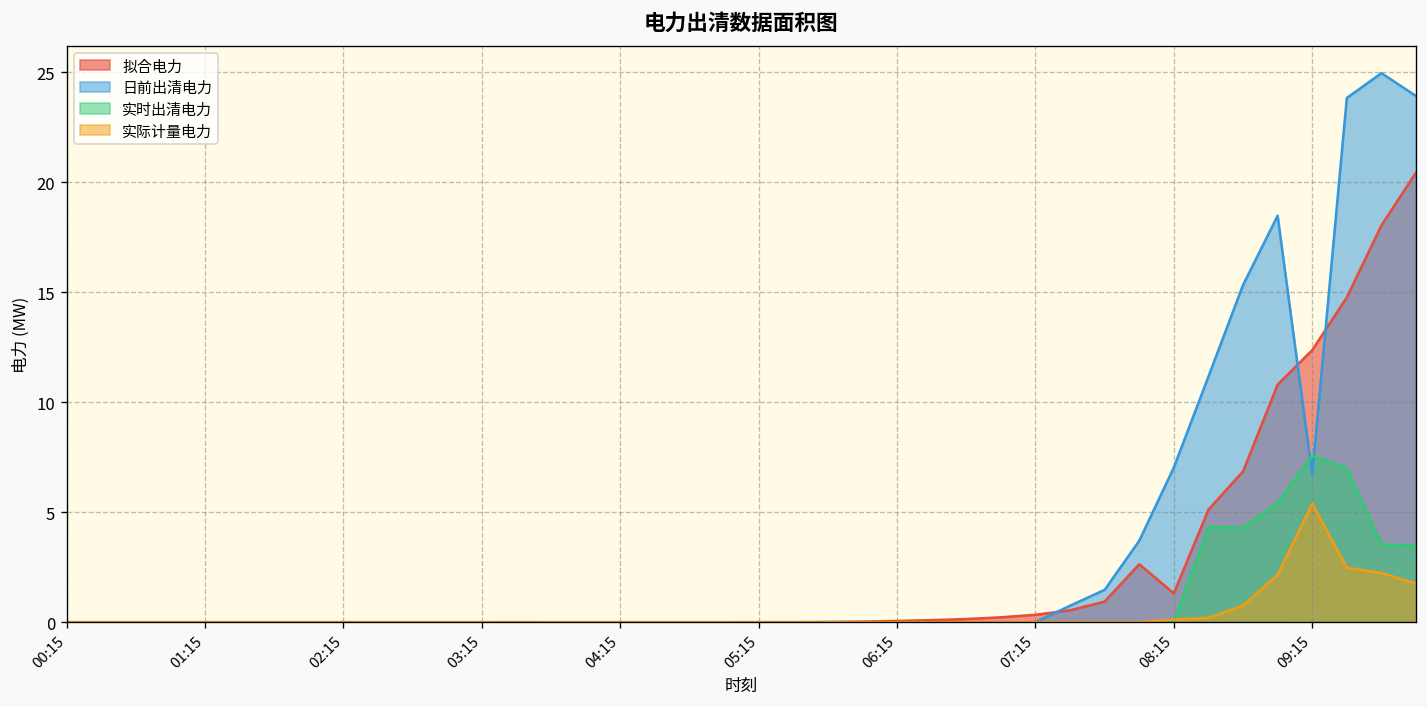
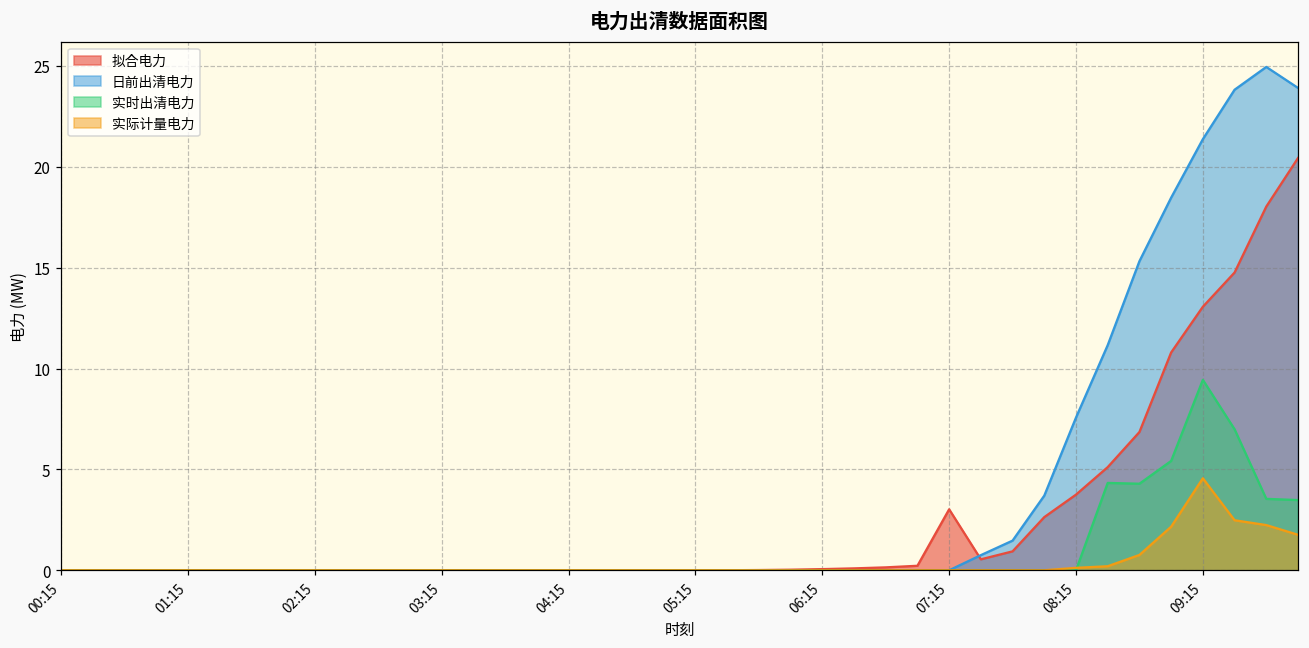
  {
    "拟合电力": {
-     "07:15": 0.3,
-     "08:15": 1.3,
-     "09:15": 12.4
+     "07:15": 3.0,
+     "08:15": 3.8,
+     "09:15": 13.1
    },
    "日前出清电力": {
-     "08:15": 7.0,
-     "09:15": 6.7
+     "08:15": 7.6,
+     "09:15": 21.4
    },
    "实时出清电力": {
-     "09:15": 7.6
+     "09:15": 9.4
    },
    "实际计量电力": {
-     "09:15": 5.4
+     "09:15": 4.6
    }
  }
